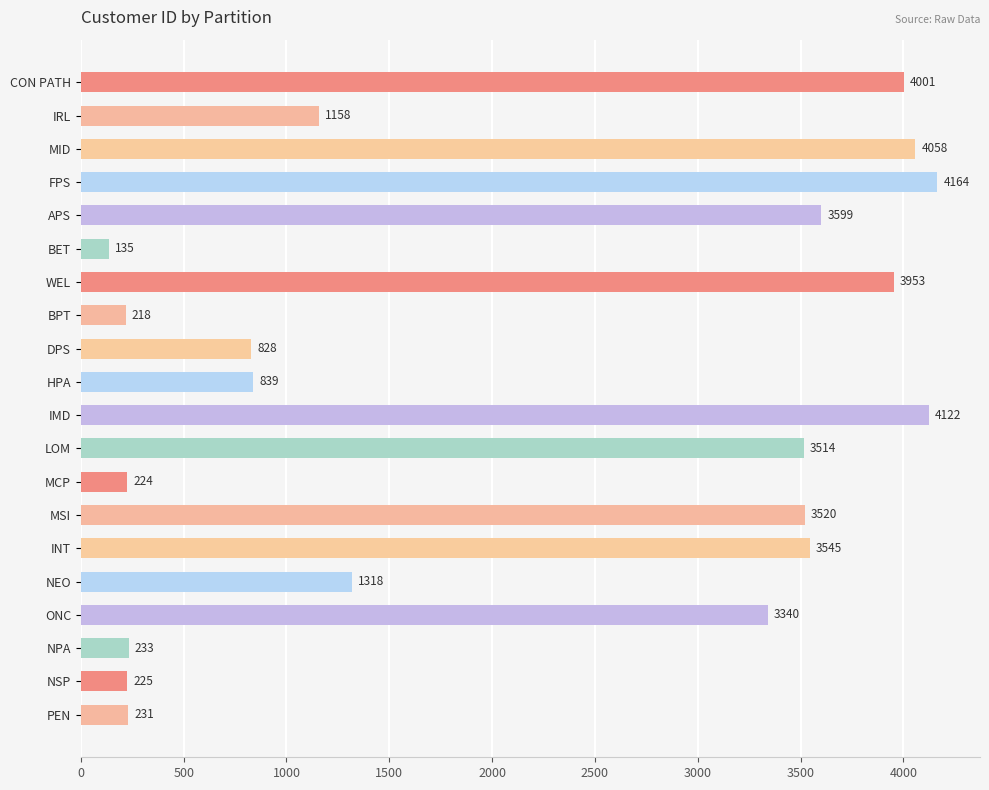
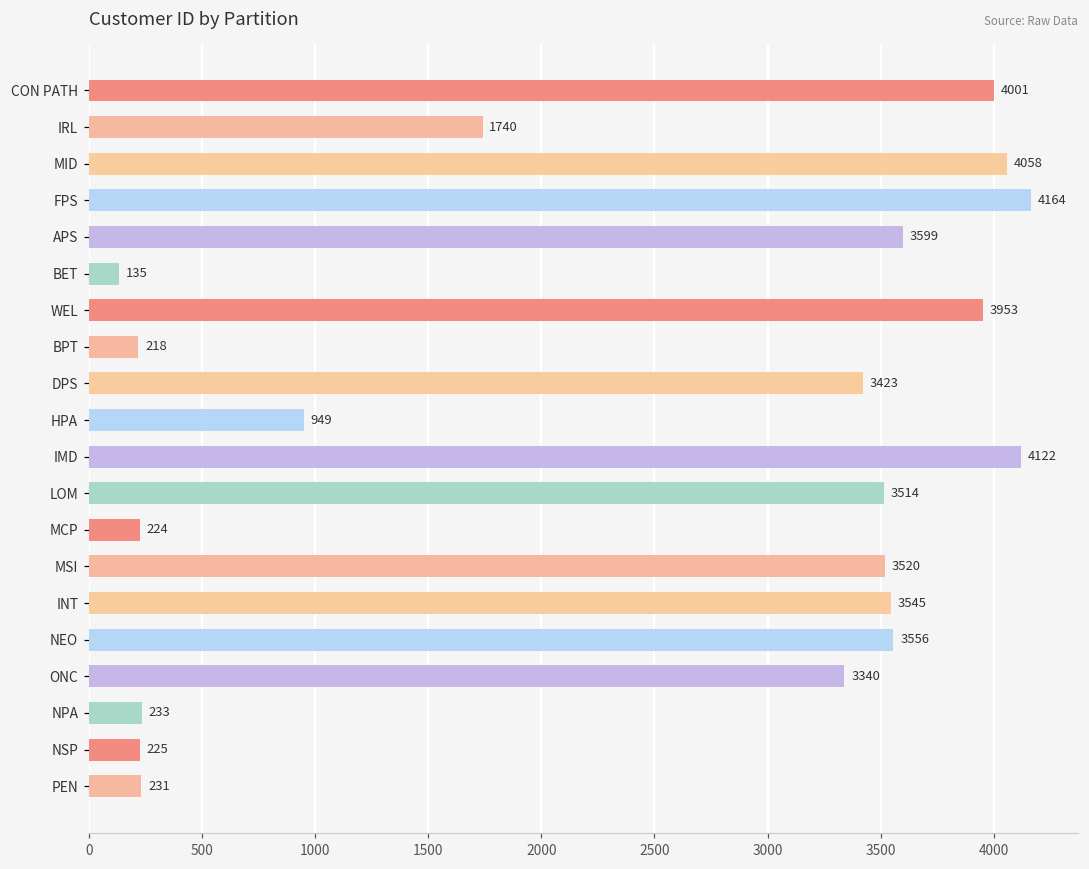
  {
    "CON PATH": 4001,
-   "IRL": 1158,
+   "IRL": 1740,
    "MID": 4058,
    "FPS": 4164,
    "APS": 3599,
    "BET": 135,
    "WEL": 3953,
    "BPT": 218,
-   "DPS": 828,
-   "HPA": 839,
+   "DPS": 3423,
+   "HPA": 949,
    "IMD": 4122,
    "LOM": 3514,
    "MCP": 224,
    "MSI": 3520,
    "INT": 3545,
-   "NEO": 1318,
+   "NEO": 3556,
    "ONC": 3340,
    "NPA": 233,
    "NSP": 225,
    "PEN": 231
  }
